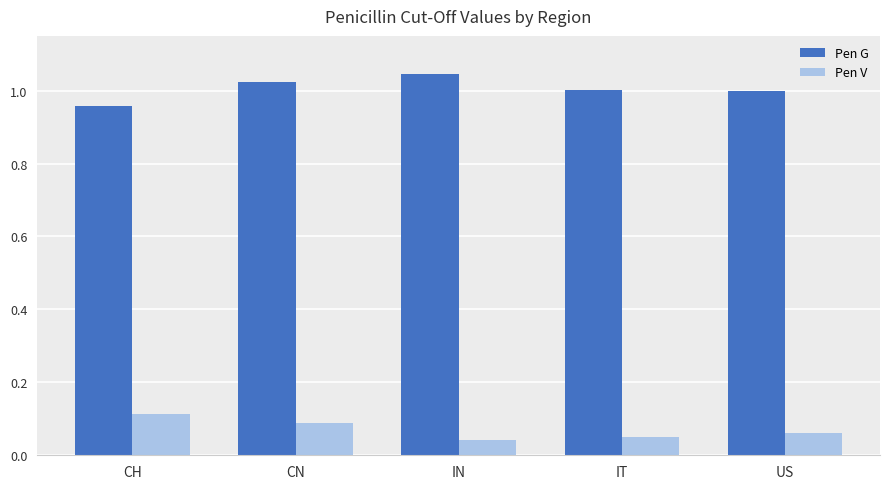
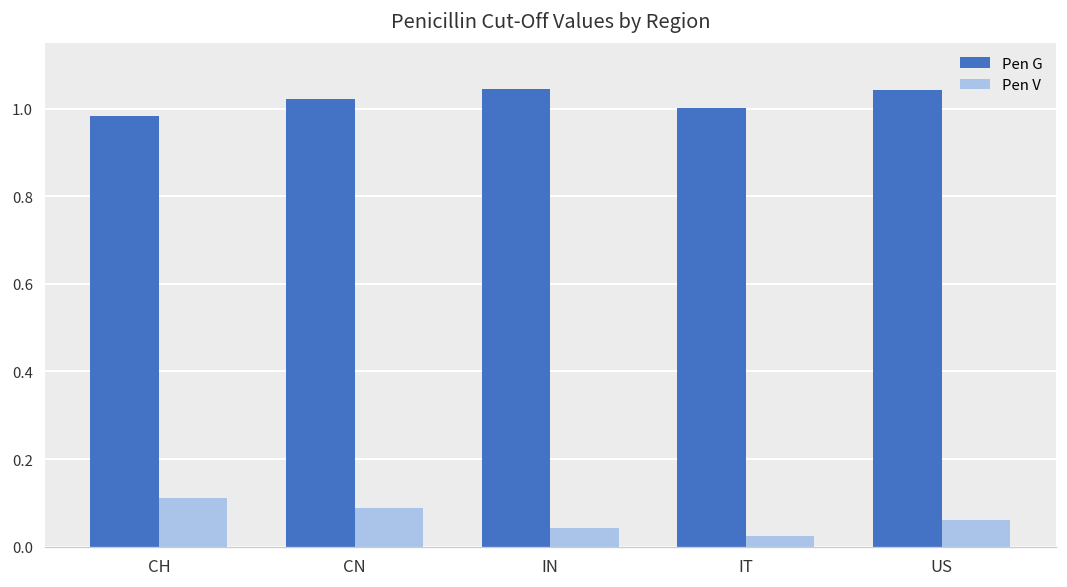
  {
    "Pen G": {
-     "CH": 0.96,
+     "CH": 0.98,
      "CN": 1.02,
      "IN": 1.05,
      "IT": 1.00,
-     "US": 1.00
+     "US": 1.04
    },
    "Pen V": {
      "CH": 0.11,
      "CN": 0.09,
      "IN": 0.04,
-     "IT": 0.05,
+     "IT": 0.02,
      "US": 0.06
    }
  }
